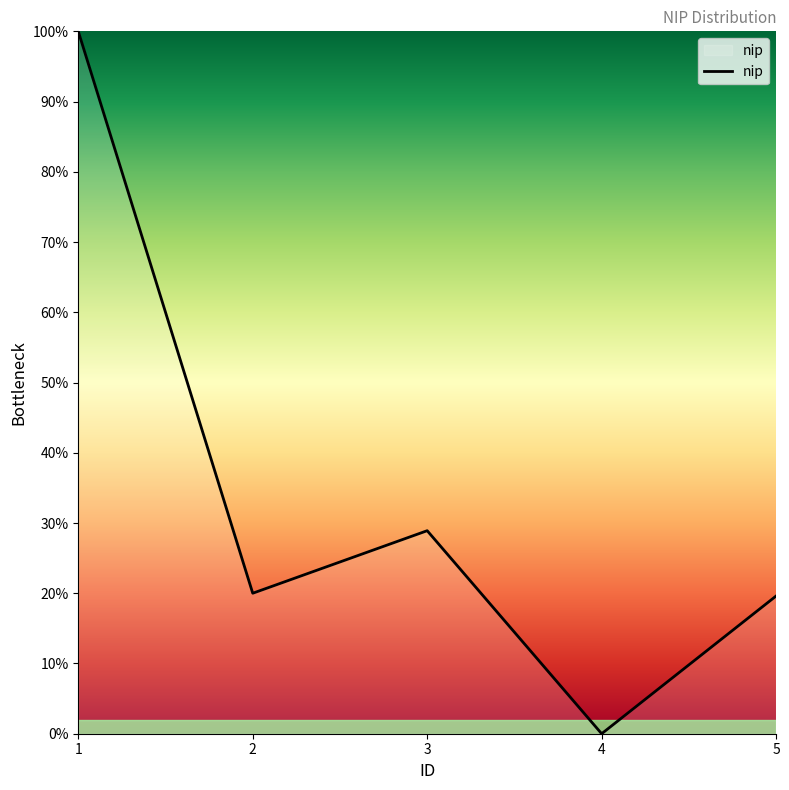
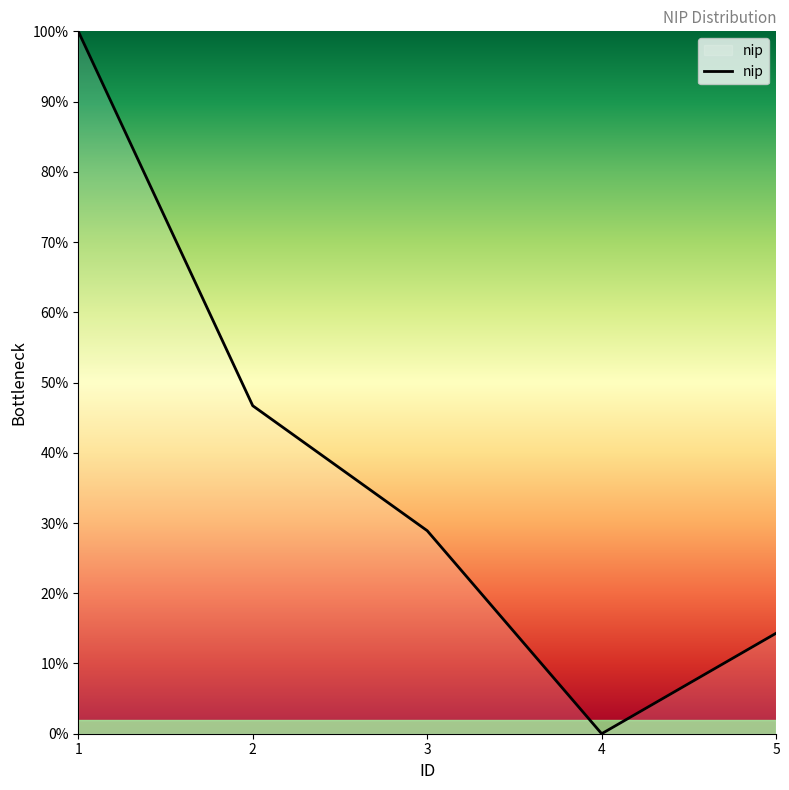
  {
    "1": "100%",
-   "2": "20%",
+   "2": "47%",
    "3": "29%",
-   "5": "20%"
+   "5": "14%"
  }
